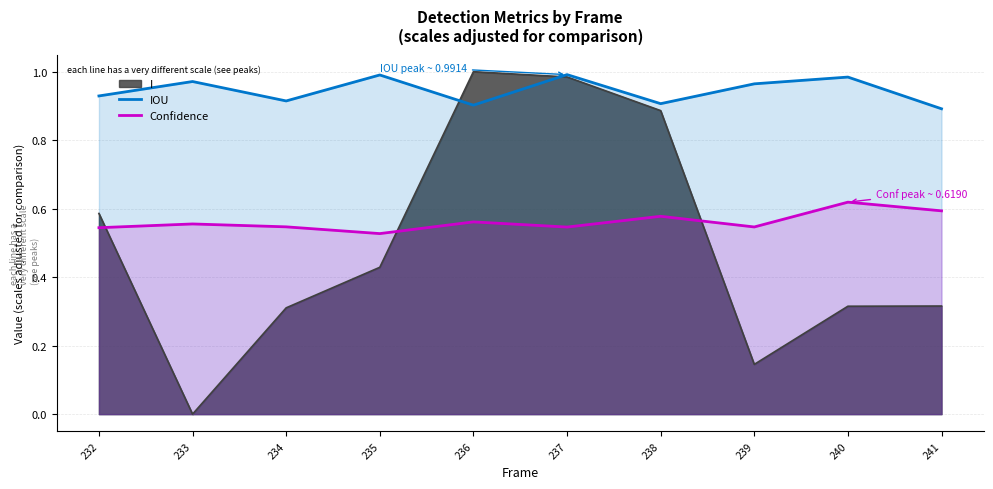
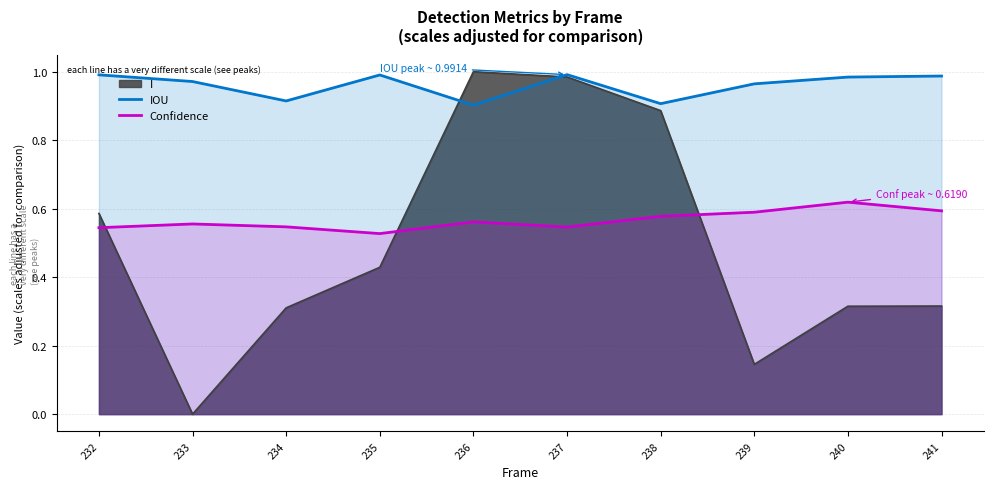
  {
    "I": {
      "232": 0.59,
      "233": 0.00,
      "234": 0.31,
      "235": 0.43,
      "238": 0.89,
      "239": 0.15,
      "240": 0.32,
      "241": 0.32
    },
    "IOU": {
-     "232": 0.93,
+     "232": 0.99,
      "233": 0.97,
      "234": 0.91,
      "236": 0.90,
      "238": 0.91,
      "239": 0.96,
      "240": 0.98,
-     "241": 0.89
+     "241": 0.99
    },
    "Confidence": {
      "232": 0.54,
      "233": 0.56,
      "234": 0.55,
      "235": 0.53,
      "236": 0.56,
      "237": 0.55,
      "238": 0.58,
-     "239": 0.55,
+     "239": 0.59,
      "241": 0.59
    }
  }
